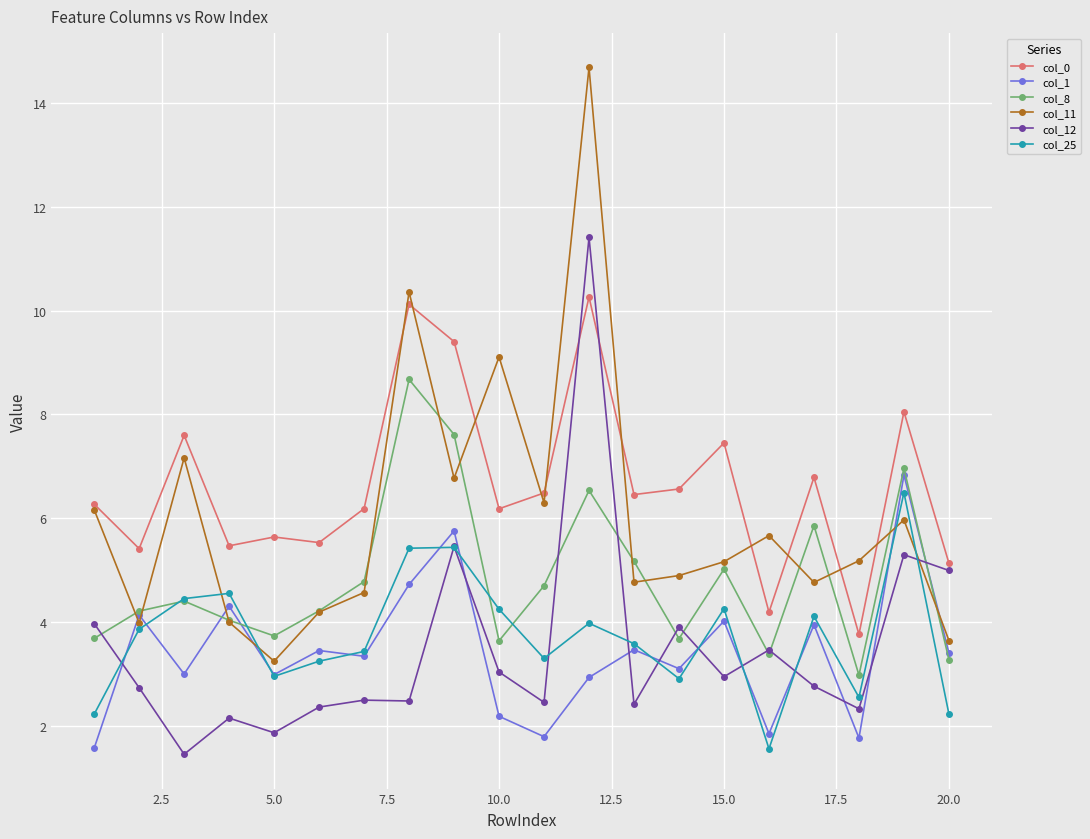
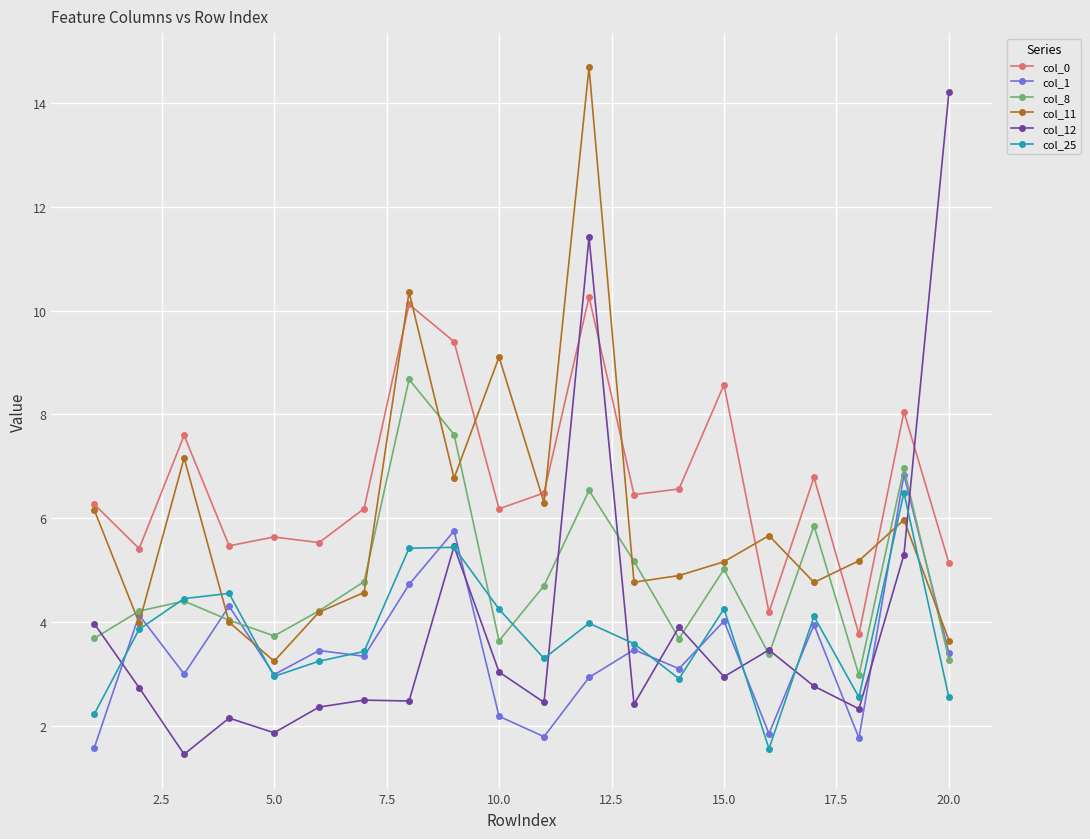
  {
    "col_0": {
      "5.0": 5.6,
      "10.0": 6.2,
-     "15.0": 7.5,
+     "15.0": 8.6,
      "20.0": 5.1
    },
    "col_1": {
      "10.0": 2.2,
      "15.0": 4.0,
      "20.0": 3.4
    },
    "col_8": {
      "5.0": 3.7,
      "10.0": 3.6,
      "15.0": 5.0,
      "20.0": 3.3
    },
    "col_11": {
      "5.0": 3.3,
      "10.0": 9.1,
      "15.0": 5.2,
      "20.0": 3.6
    },
    "col_12": {
      "5.0": 1.9,
      "10.0": 3.0,
      "15.0": 3.0,
-     "20.0": 5.0
+     "20.0": 14.2
    },
    "col_25": {
      "10.0": 4.3,
      "15.0": 4.3,
-     "20.0": 2.2
+     "20.0": 2.6
    }
  }
